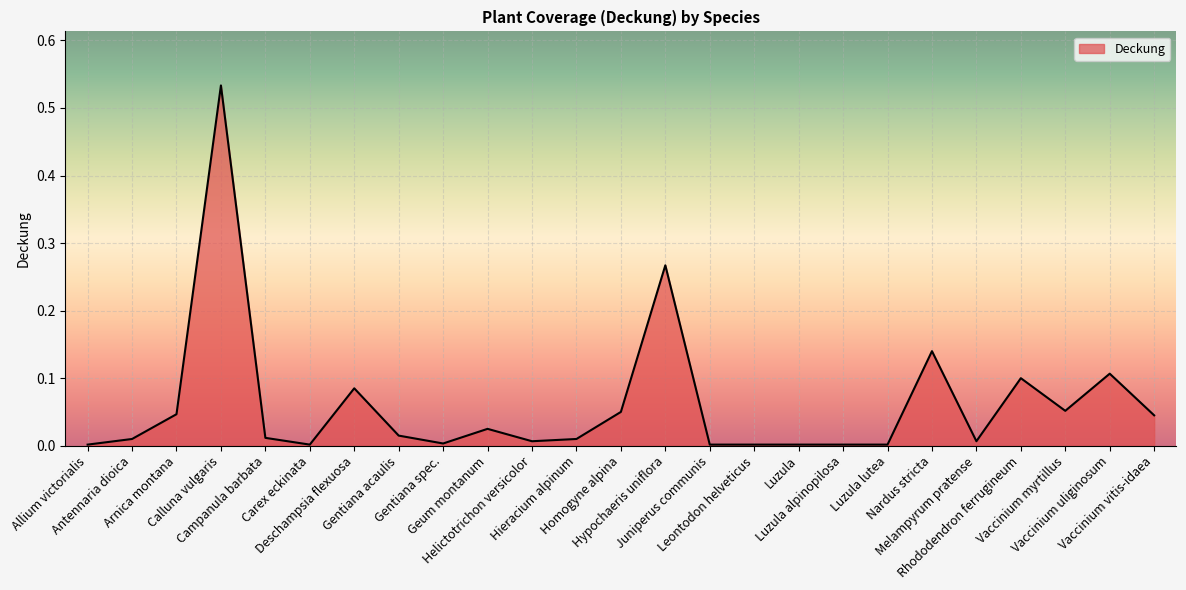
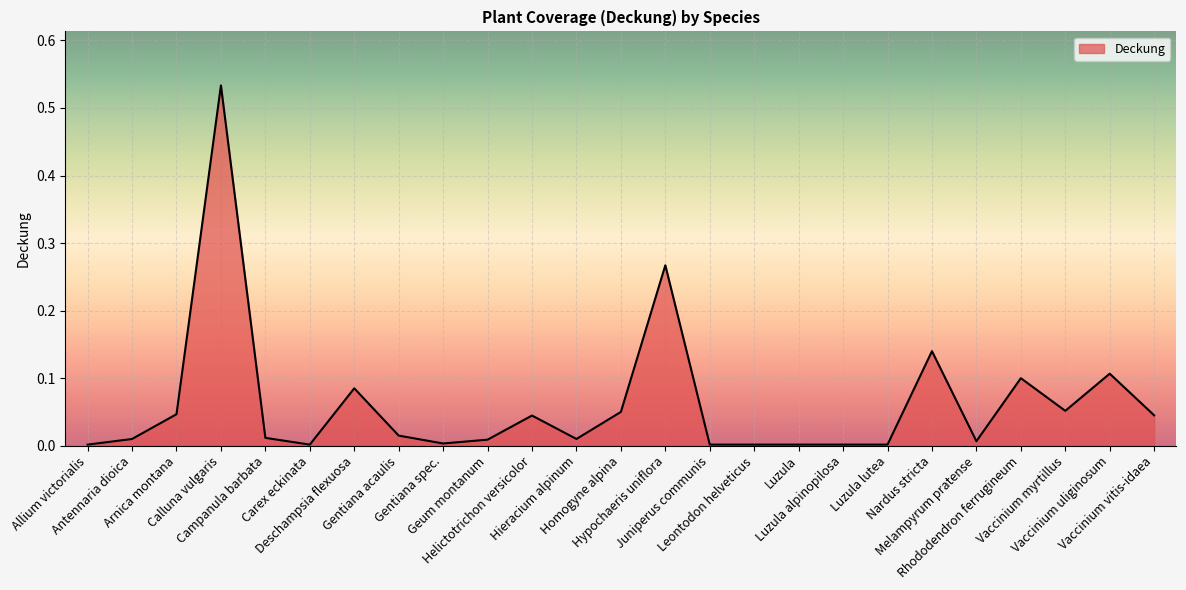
  {
    "Allium victorialis": 0.00,
    "Antennaria dioica": 0.01,
    "Arnica montana": 0.05,
    "Calluna vulgaris": 0.53,
    "Campanula barbata": 0.01,
    "Carex eckinata": 0.00,
    "Deschampsia flexuosa": 0.09,
    "Gentiana acaulis": 0.02,
    "Gentiana spec.": 0.00,
-   "Geum montanum": 0.03,
-   "Helictotrichon versicolor": 0.01,
+   "Geum montanum": 0.01,
+   "Helictotrichon versicolor": 0.04,
    "Hieracium alpinum": 0.01,
    "Homogyne alpina": 0.05,
    "Hypochaeris uniflora": 0.27,
    "Juniperus communis": 0.00,
    "Leontodon helveticus": 0.00,
    "Luzula": 0.00,
    "Luzula alpinopilosa": 0.00,
    "Luzula lutea": 0.00,
    "Nardus stricta": 0.14,
    "Melampyrum pratense": 0.01,
    "Rhododendron ferrugineum": 0.10,
    "Vaccinium myrtillus": 0.05,
    "Vaccinium uliginosum": 0.11,
    "Vaccinium vitis-idaea": 0.05
  }
